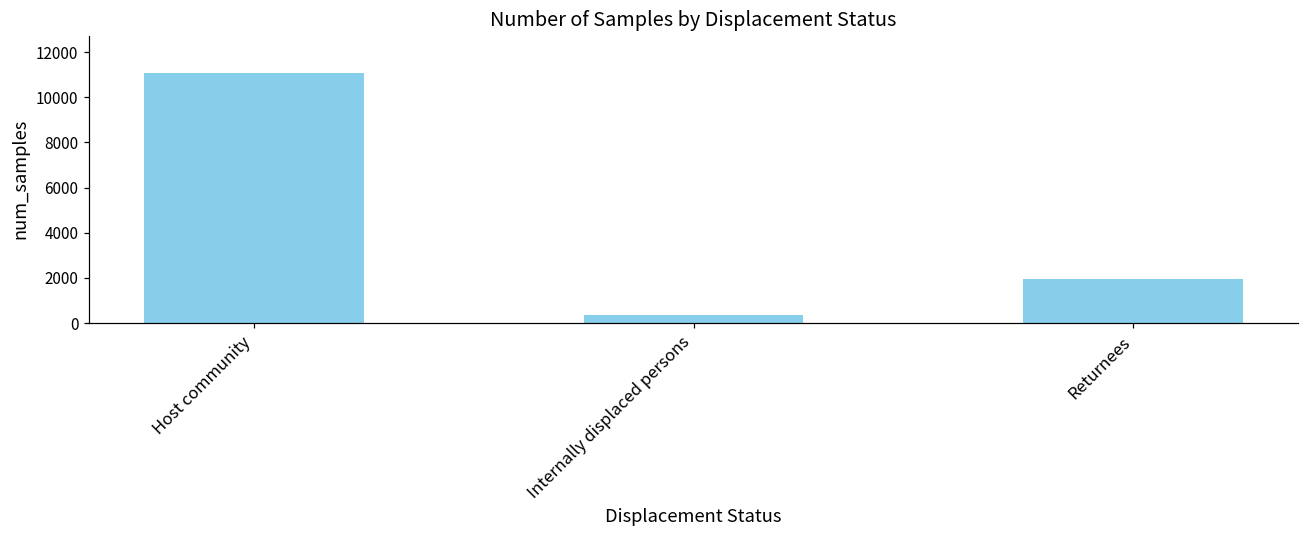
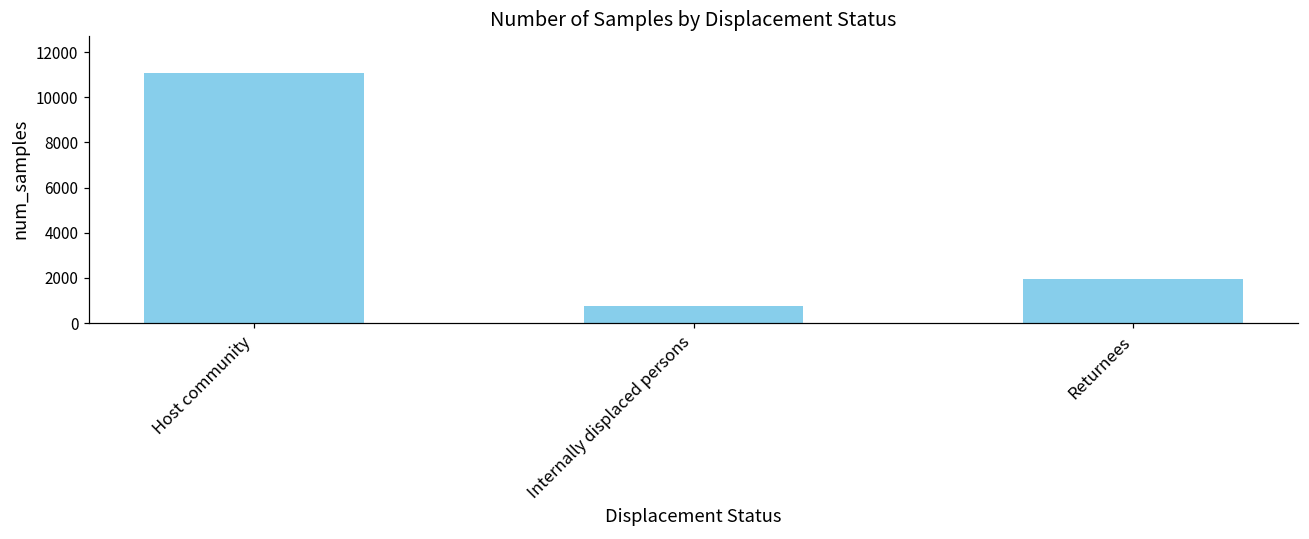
  {
    "Host community": 11100,
-   "Internally displaced persons": 400,
+   "Internally displaced persons": 800,
    "Returnees": 2000
  }
